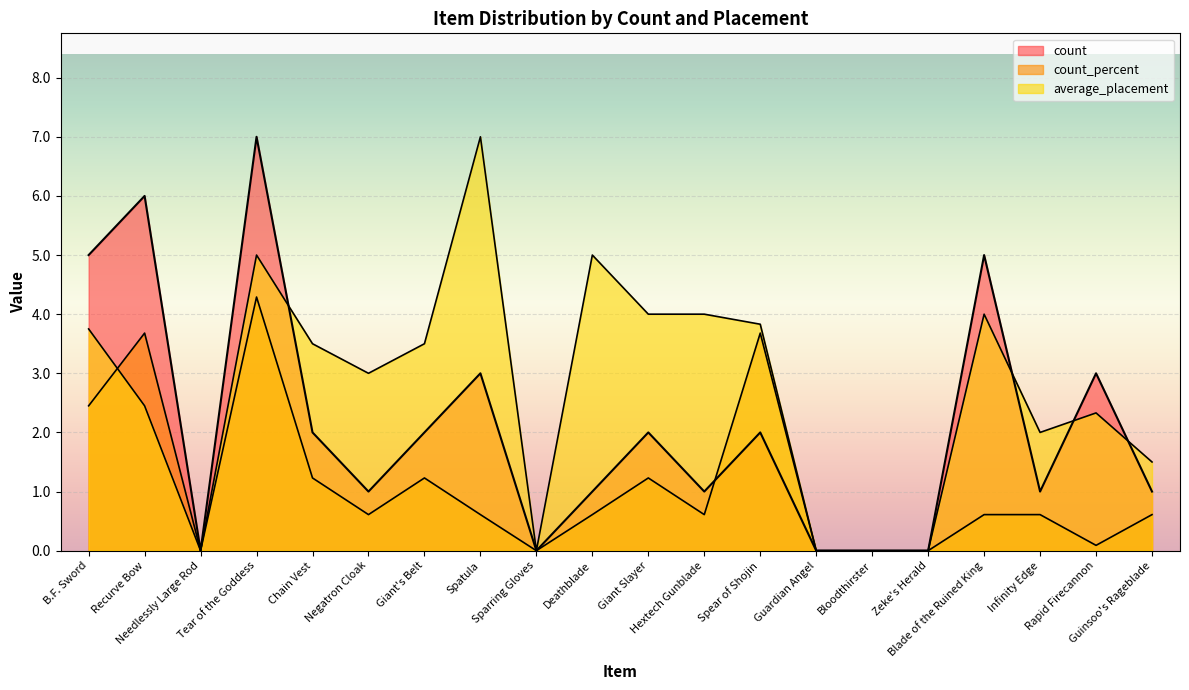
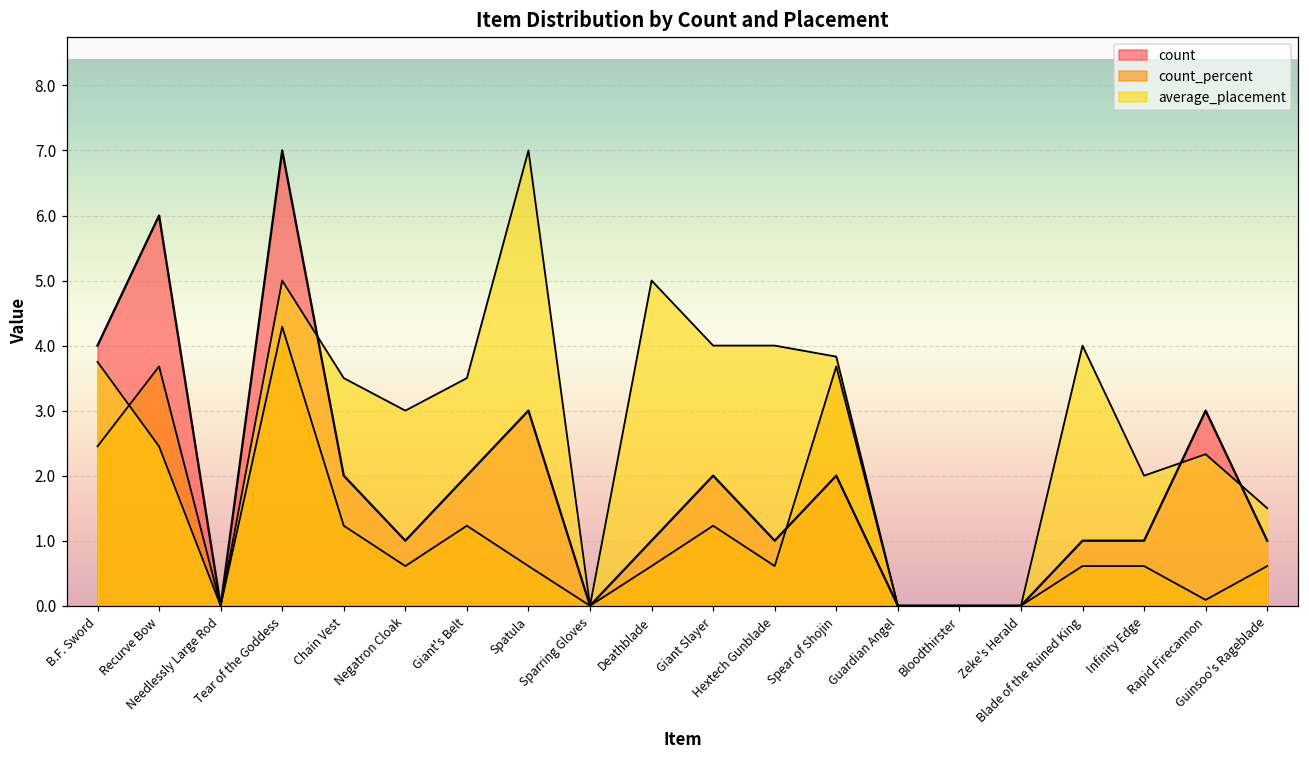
  {
    "count": {
-     "B.F. Sword": 5,
+     "B.F. Sword": 4,
      "Recurve Bow": 6,
      "Tear of the Goddess": 7,
      "Chain Vest": 2,
      "Negatron Cloak": 1,
      "Giant's Belt": 2,
      "Spatula": 3,
      "Deathblade": 1,
      "Giant Slayer": 2,
      "Hextech Gunblade": 1,
      "Spear of Shojin": 2,
-     "Blade of the Ruined King": 5,
+     "Blade of the Ruined King": 1,
      "Infinity Edge": 1,
      "Rapid Firecannon": 3,
      "Guinsoo's Rageblade": 1
    },
    "count_percent": {
      "B.F. Sword": 2.5,
      "Recurve Bow": 3.7,
      "Tear of the Goddess": 4.3,
      "Chain Vest": 1.2,
      "Negatron Cloak": 0.6,
      "Giant's Belt": 1.2,
      "Spatula": 0.6,
      "Deathblade": 0.6,
      "Giant Slayer": 1.2,
      "Hextech Gunblade": 0.6,
      "Spear of Shojin": 3.7,
      "Blade of the Ruined King": 0.6,
      "Infinity Edge": 0.6,
      "Rapid Firecannon": 0.1,
      "Guinsoo's Rageblade": 0.6
    },
    "average_placement": {
      "B.F. Sword": 3.8,
      "Recurve Bow": 2.5,
      "Tear of the Goddess": 5,
      "Chain Vest": 3.5,
      "Negatron Cloak": 3,
      "Giant's Belt": 3.5,
      "Spatula": 7,
      "Deathblade": 5,
      "Giant Slayer": 4,
      "Hextech Gunblade": 4,
      "Spear of Shojin": 3.8,
      "Blade of the Ruined King": 4,
      "Infinity Edge": 2,
      "Rapid Firecannon": 2.3,
      "Guinsoo's Rageblade": 1.5
    }
  }
